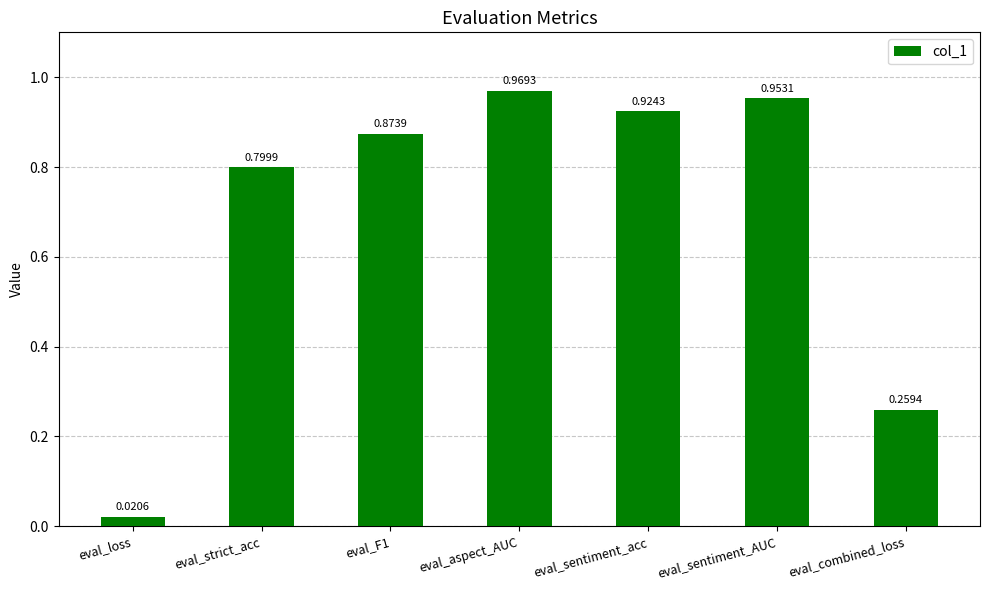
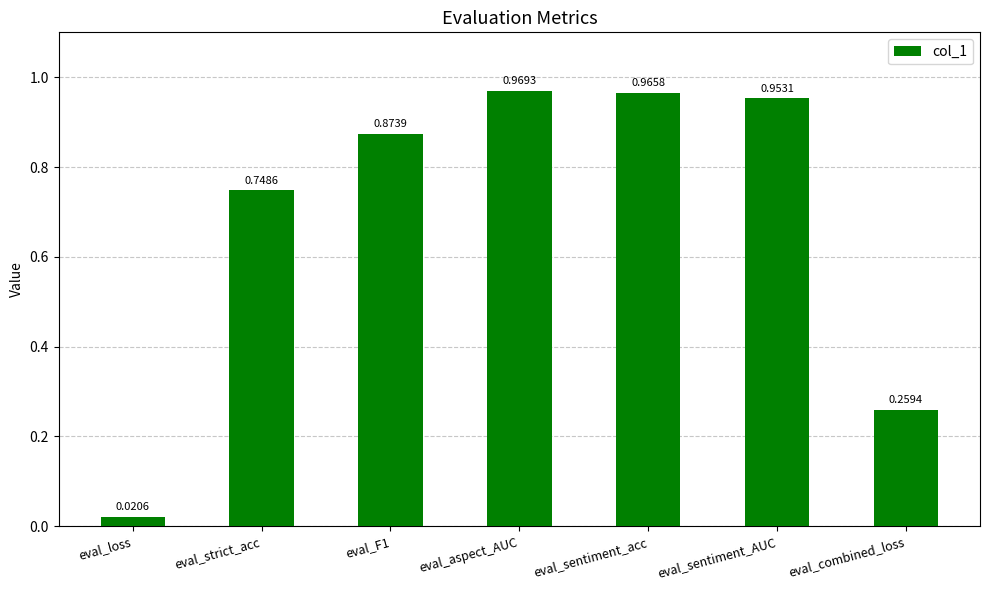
  {
    "eval_loss": 0.0206,
-   "eval_strict_acc": 0.7999,
+   "eval_strict_acc": 0.7486,
    "eval_F1": 0.8739,
    "eval_aspect_AUC": 0.9693,
-   "eval_sentiment_acc": 0.9243,
+   "eval_sentiment_acc": 0.9658,
    "eval_sentiment_AUC": 0.9531,
    "eval_combined_loss": 0.2594
  }
